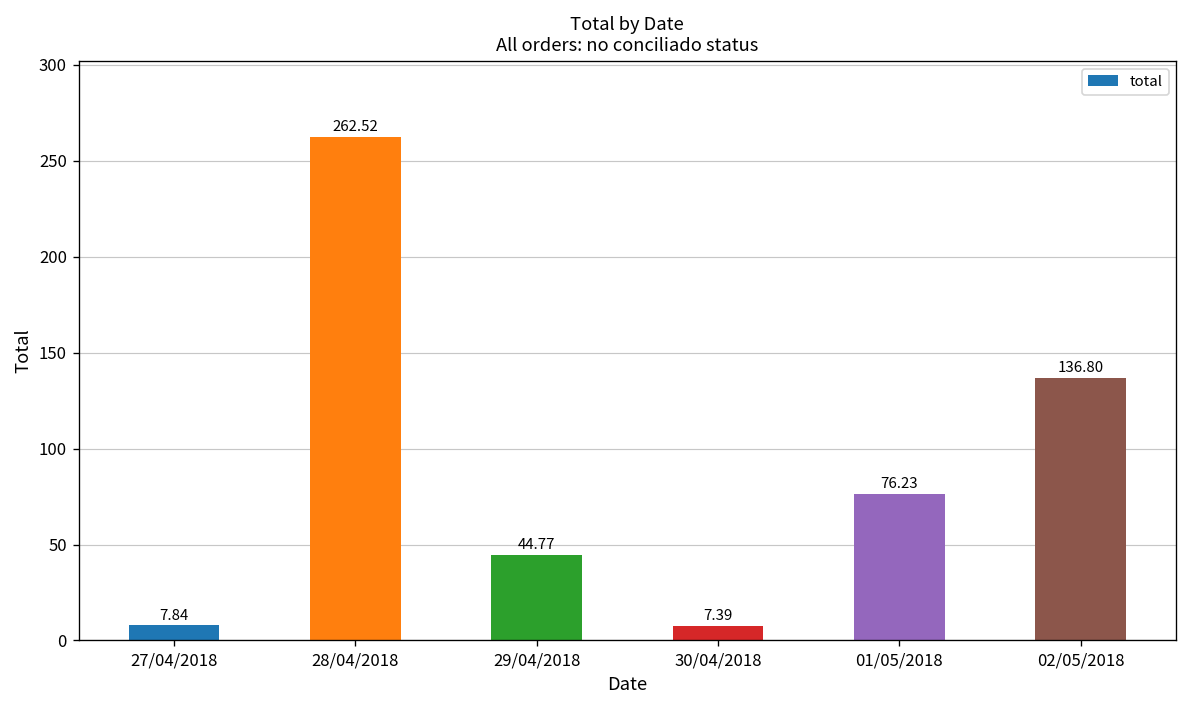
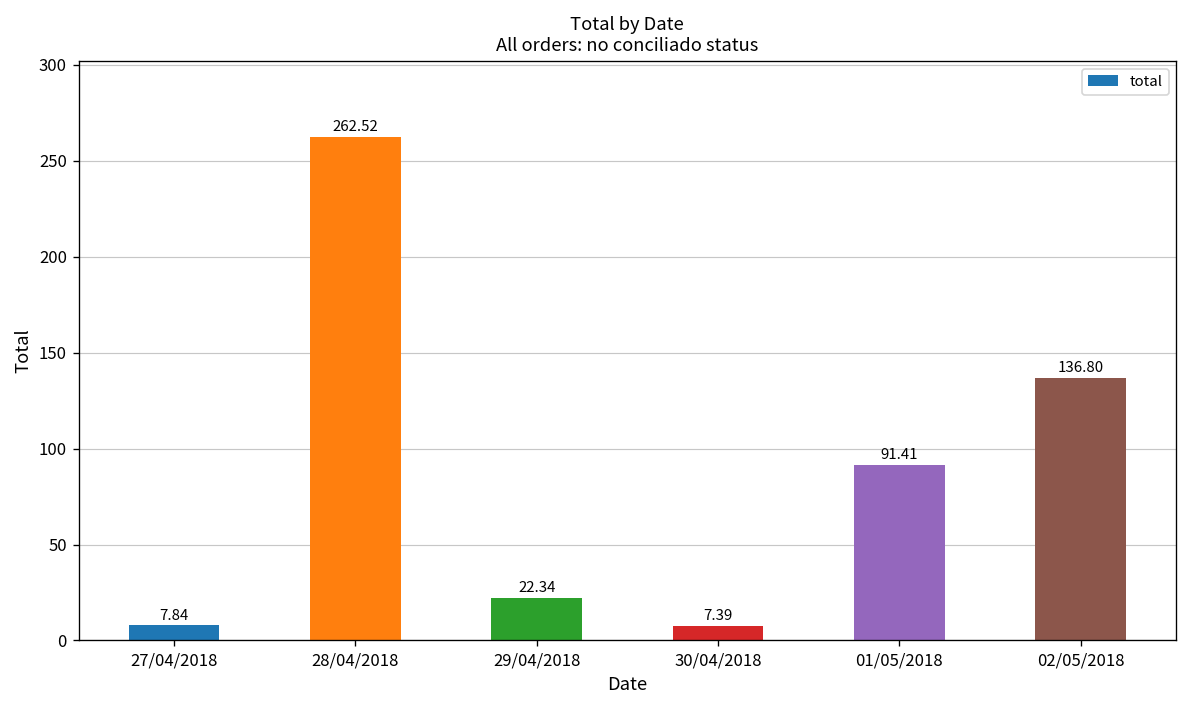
  {
    "27/04/2018": 7.84,
    "28/04/2018": 262.52,
-   "29/04/2018": 44.77,
+   "29/04/2018": 22.34,
    "30/04/2018": 7.39,
-   "01/05/2018": 76.23,
+   "01/05/2018": 91.41,
    "02/05/2018": 136.80
  }
